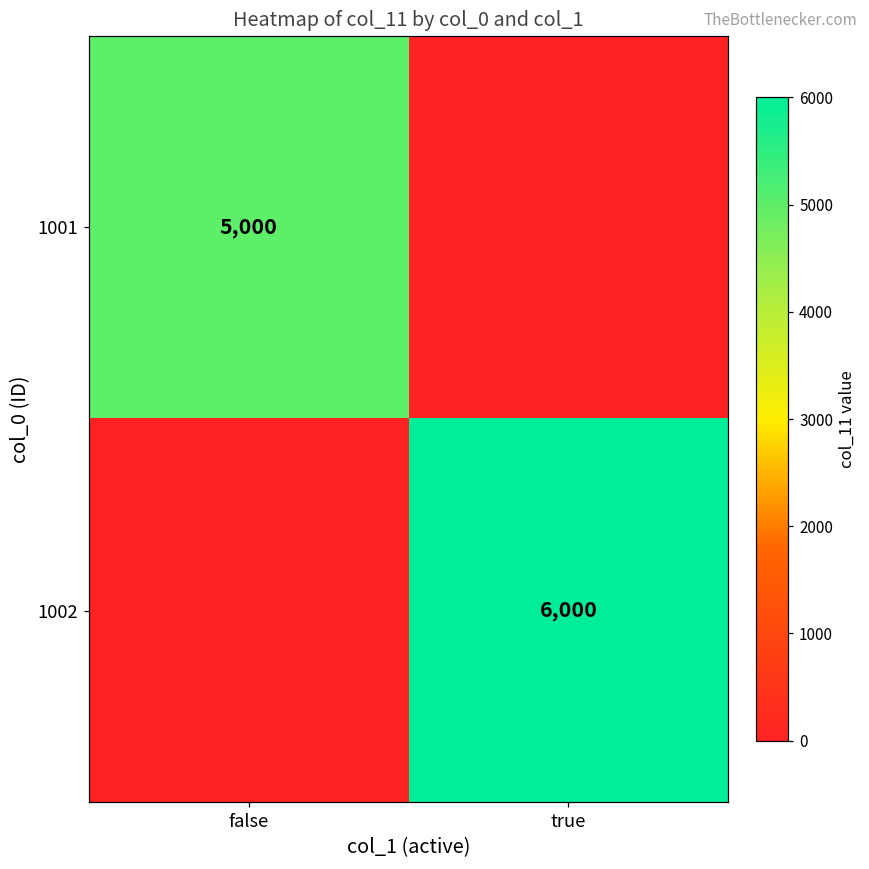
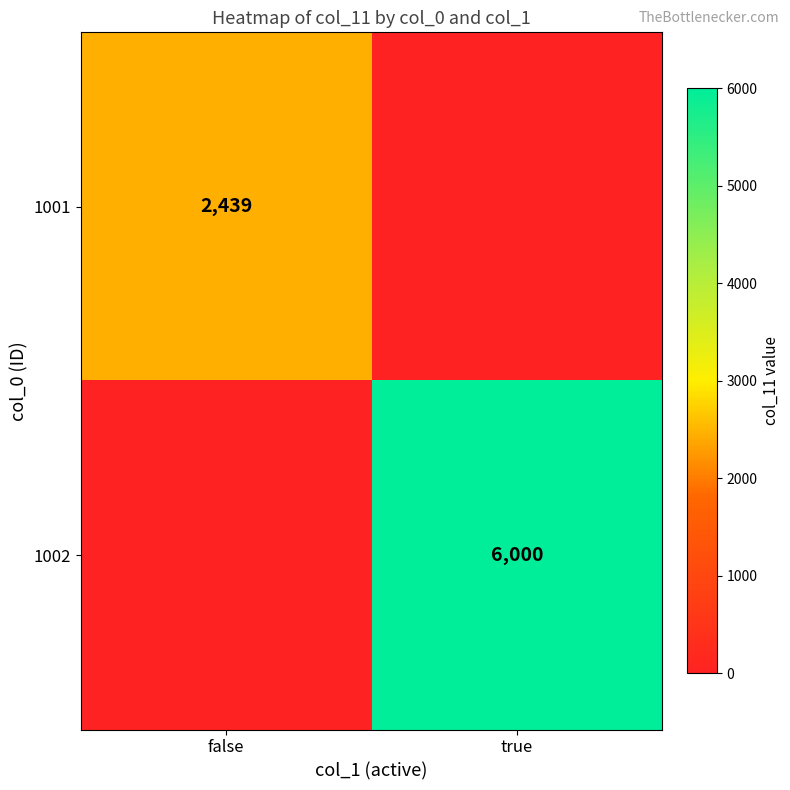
  {
    "1001": {
-     "false": "5,000"
+     "false": "2,439"
    },
    "1002": {
      "true": "6,000"
    }
  }
